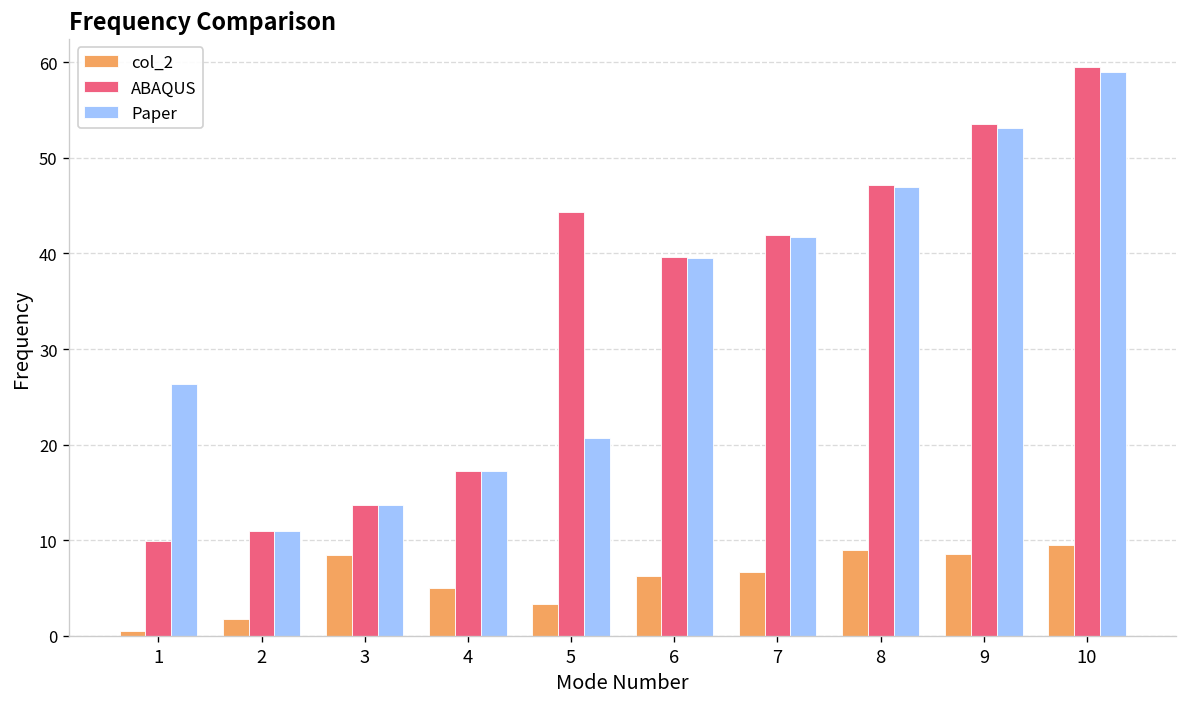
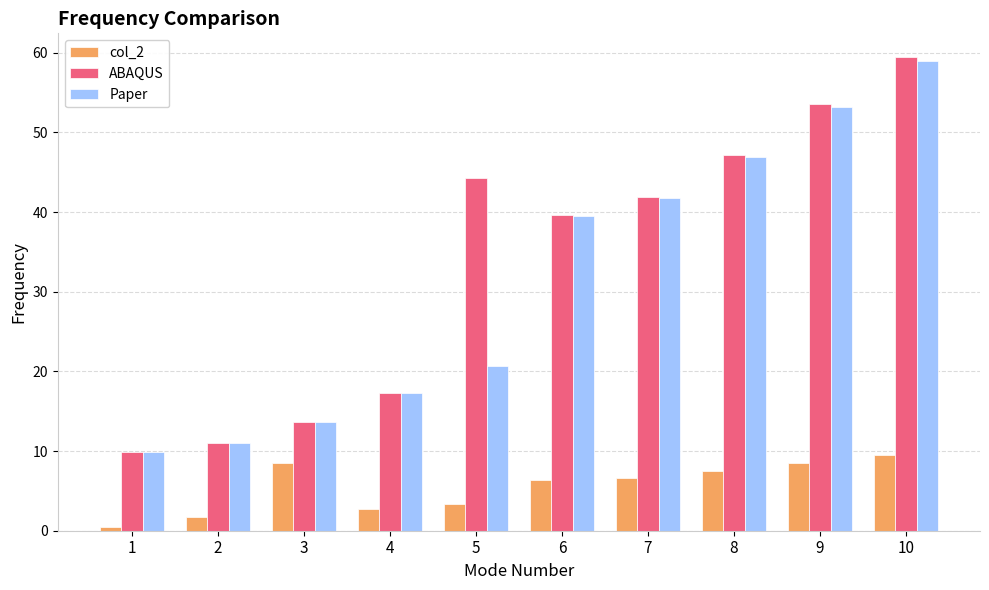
  {
    "col_2": {
      "1": 1,
      "2": 2,
      "3": 9,
-     "4": 5,
+     "4": 3,
      "5": 3,
      "6": 6,
      "7": 7,
-     "8": 9,
+     "8": 8,
      "9": 9,
      "10": 9
    },
    "ABAQUS": {
      "1": 10,
      "2": 11,
      "3": 14,
      "4": 17,
      "5": 44,
      "6": 40,
      "7": 42,
      "8": 47,
      "9": 54,
      "10": 59
    },
    "Paper": {
-     "1": 26,
+     "1": 10,
      "2": 11,
      "3": 14,
      "4": 17,
      "5": 21,
      "6": 39,
      "7": 42,
      "8": 47,
      "9": 53,
      "10": 59
    }
  }
